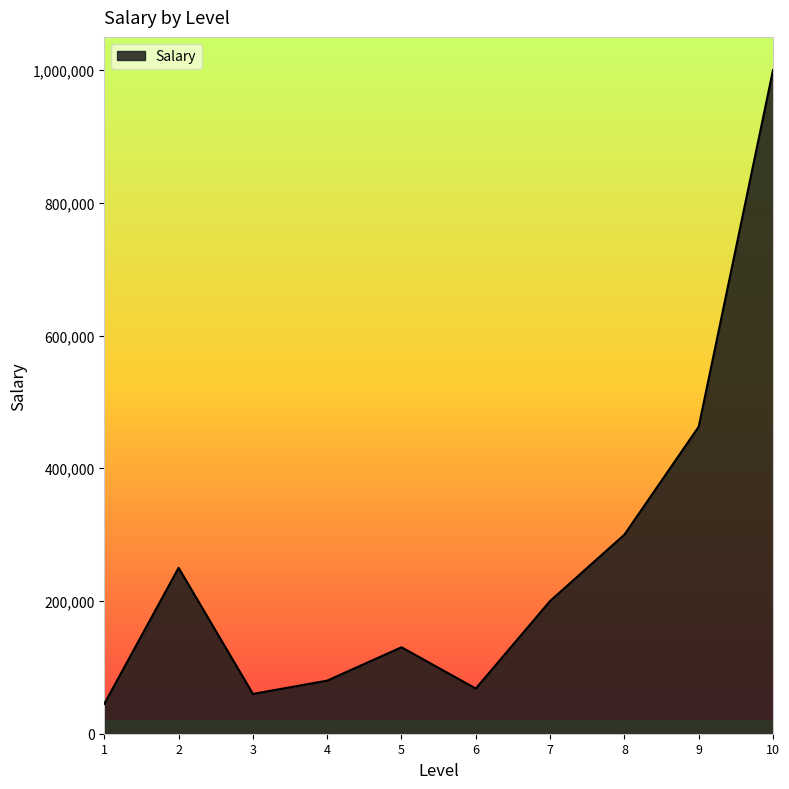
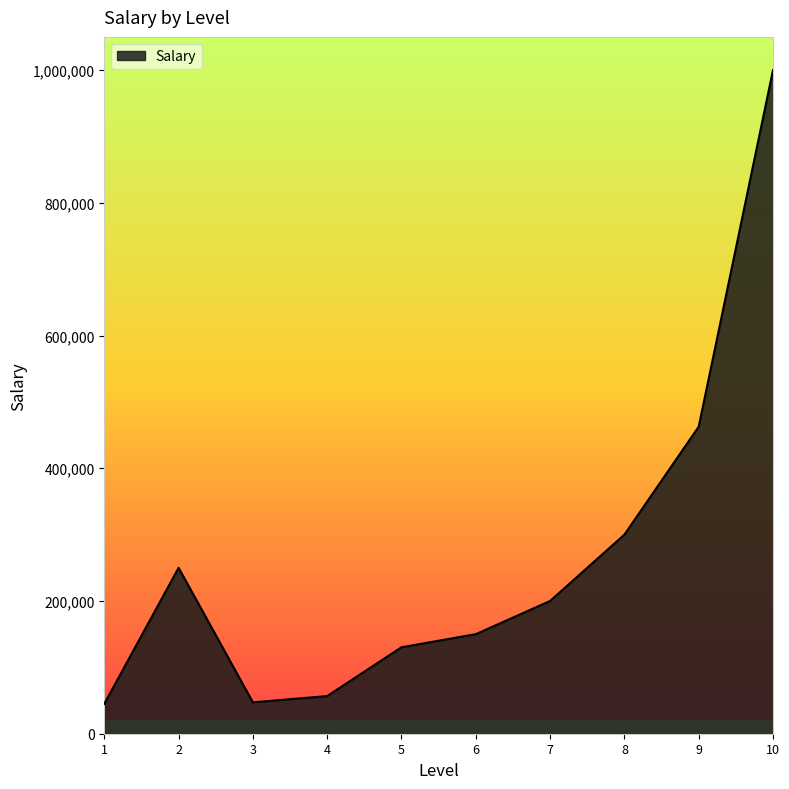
  {
    "1": "50,000",
    "2": "250,000",
-   "3": "60,000",
-   "4": "80,000",
+   "3": "50,000",
+   "4": "60,000",
    "5": "130,000",
-   "6": "70,000",
+   "6": "150,000",
    "7": "200,000",
    "8": "300,000",
    "9": "460,000",
    "10": "1,000,000"
  }
